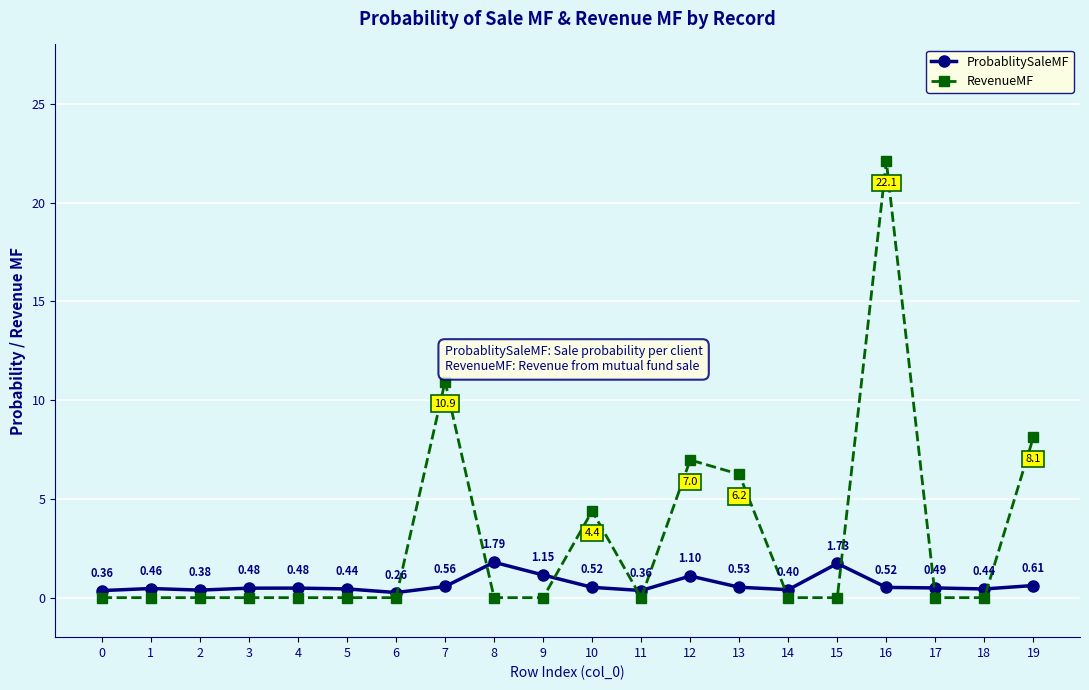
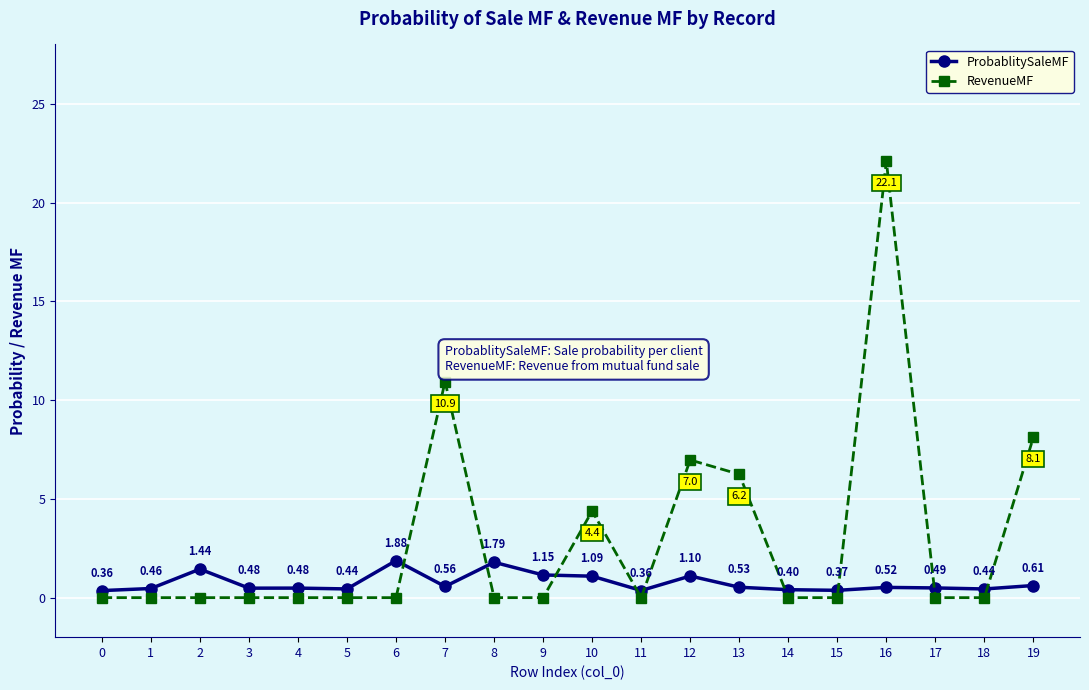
  {
    "ProbablitySaleMF": {
      "0": 0.36,
      "1": 0.46,
-     "2": 0.38,
+     "2": 1.44,
      "3": 0.48,
      "4": 0.48,
      "5": 0.44,
-     "6": 0.26,
+     "6": 1.88,
      "7": 0.56,
      "8": 1.79,
      "9": 1.15,
-     "10": 0.52,
+     "10": 1.09,
      "11": 0.36,
      "12": 1.10,
      "13": 0.53,
      "14": 0.40,
-     "15": 1.73,
+     "15": 0.37,
      "16": 0.52,
      "17": 0.49,
      "18": 0.44,
      "19": 0.61
    },
    "RevenueMF": {
      "0": 0.0,
      "1": 0.0,
      "2": 0.0,
      "3": 0.0,
      "4": 0.0,
      "5": 0.0,
      "6": 0.0,
      "8": 0.0,
      "9": 0.0,
      "11": 0.0,
      "14": 0.0,
      "15": 0.0,
      "17": 0.0,
      "18": 0.0
    }
  }
